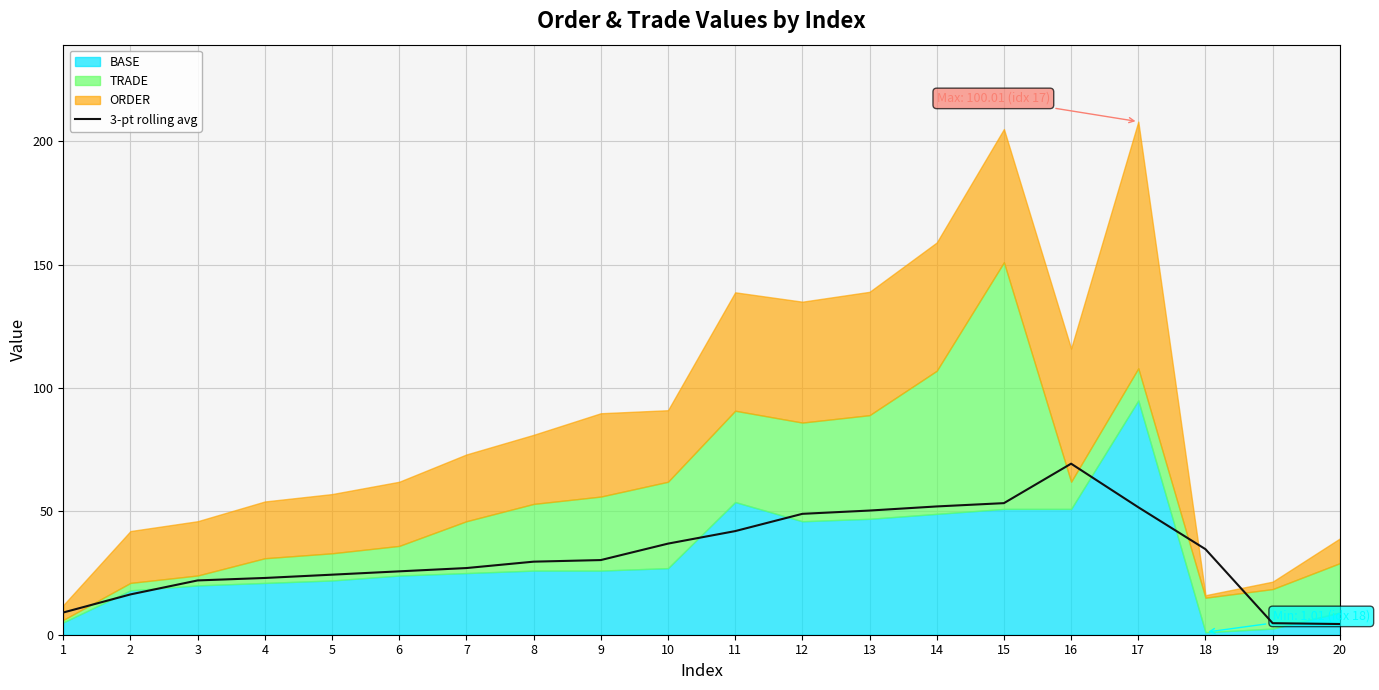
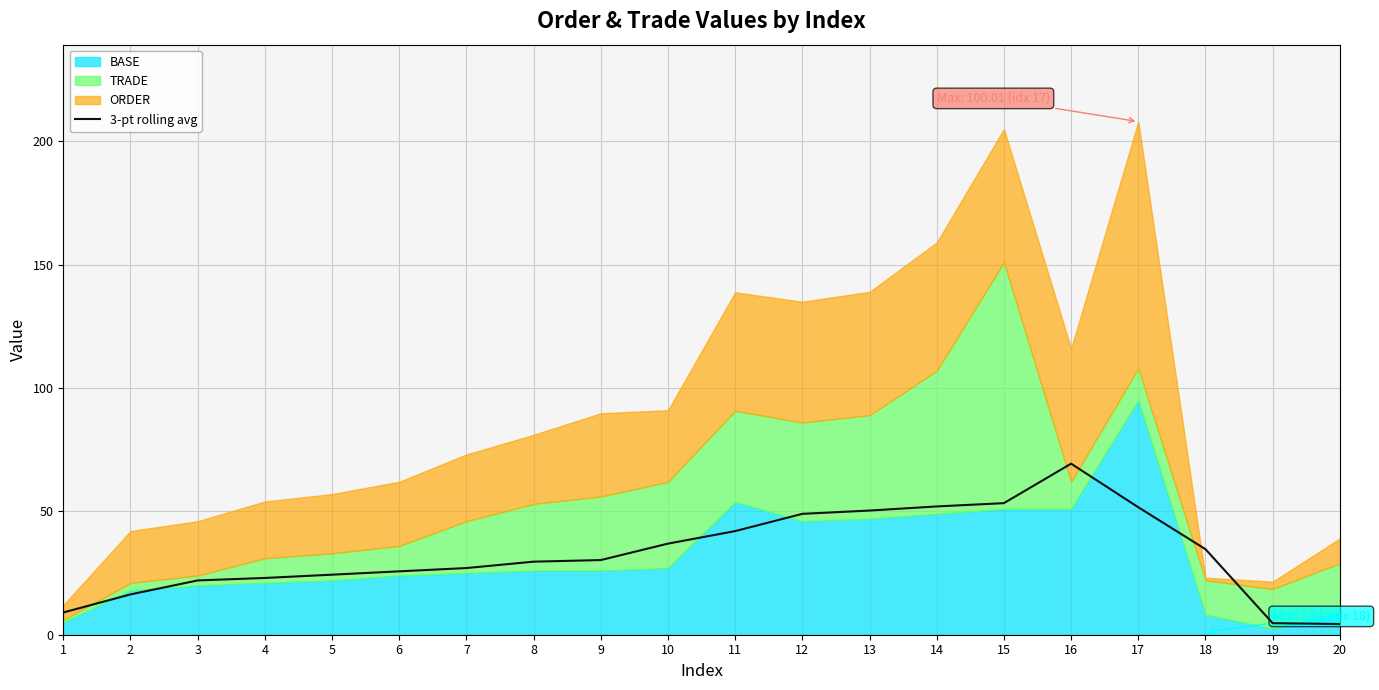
  {
    "3-pt rolling avg": {
      "1": 9,
      "2": 16,
      "3": 22,
      "4": 23,
      "5": 24,
      "6": 26,
      "7": 27,
      "8": 30,
      "9": 30,
      "10": 37,
      "11": 42,
      "12": 49,
      "13": 50,
      "14": 52,
      "15": 53,
      "16": 69,
      "17": 52,
      "18": 35
    },
    "BASE": {
      "2": 18,
      "3": 20,
      "4": 21,
      "5": 22,
      "6": 24,
      "7": 25,
      "8": 26,
      "9": 26,
      "10": 27,
      "11": 54,
      "12": 46,
      "13": 47,
      "14": 49,
      "15": 51,
      "16": 51,
      "17": 95,
-     "18": 1
+     "18": 8
    },
    "TRADE": {
      "2": 3,
      "3": 4,
      "4": 10,
      "5": 11,
      "6": 12,
      "7": 21,
      "8": 27,
      "9": 30,
      "10": 35,
      "11": 37,
      "12": 40,
      "13": 42,
      "14": 58,
      "15": 100,
      "16": 11,
      "17": 13,
      "19": 16,
      "20": 20
    },
    "ORDER": {
      "1": 6,
      "2": 21,
      "3": 22,
      "4": 23,
      "5": 24,
      "6": 26,
      "7": 27,
      "8": 28,
      "9": 34,
      "10": 29,
      "11": 48,
      "12": 49,
      "13": 50,
      "14": 52,
      "15": 54,
      "16": 54,
      "19": 3,
      "20": 10
    }
  }
